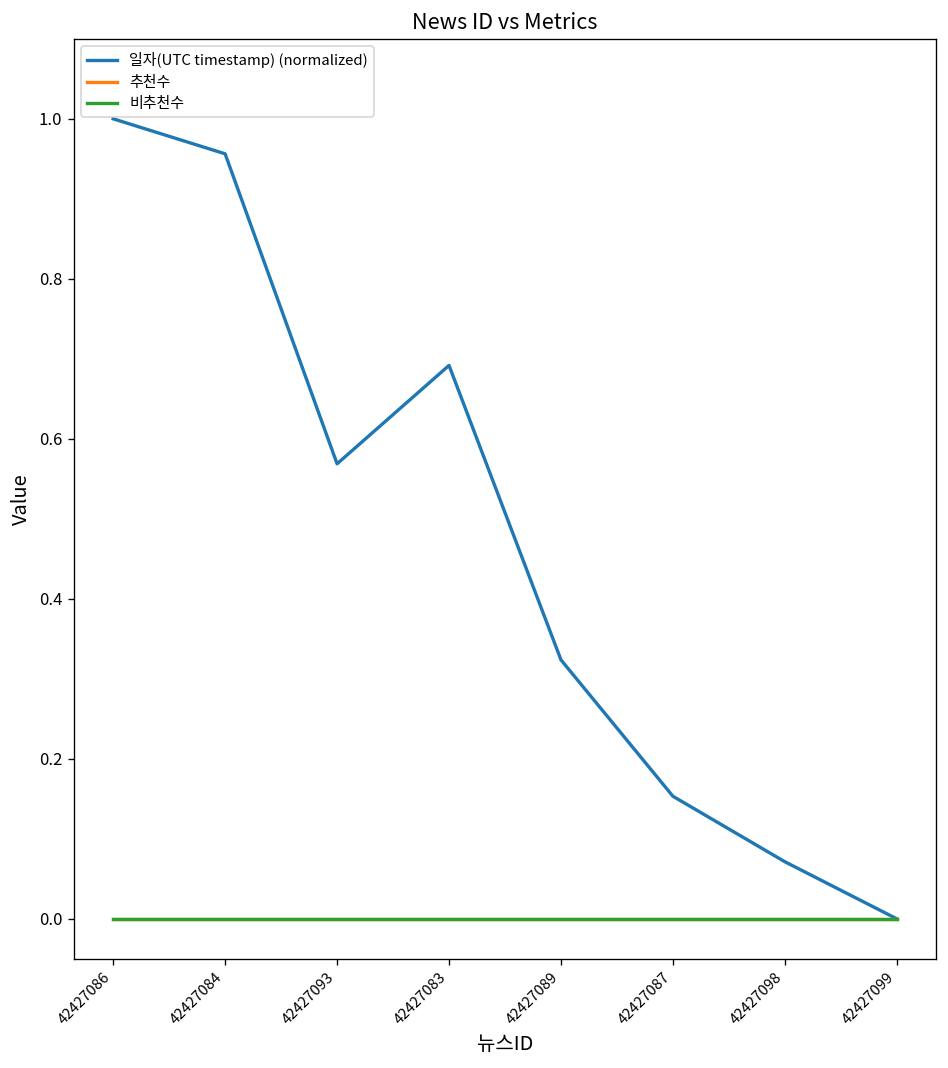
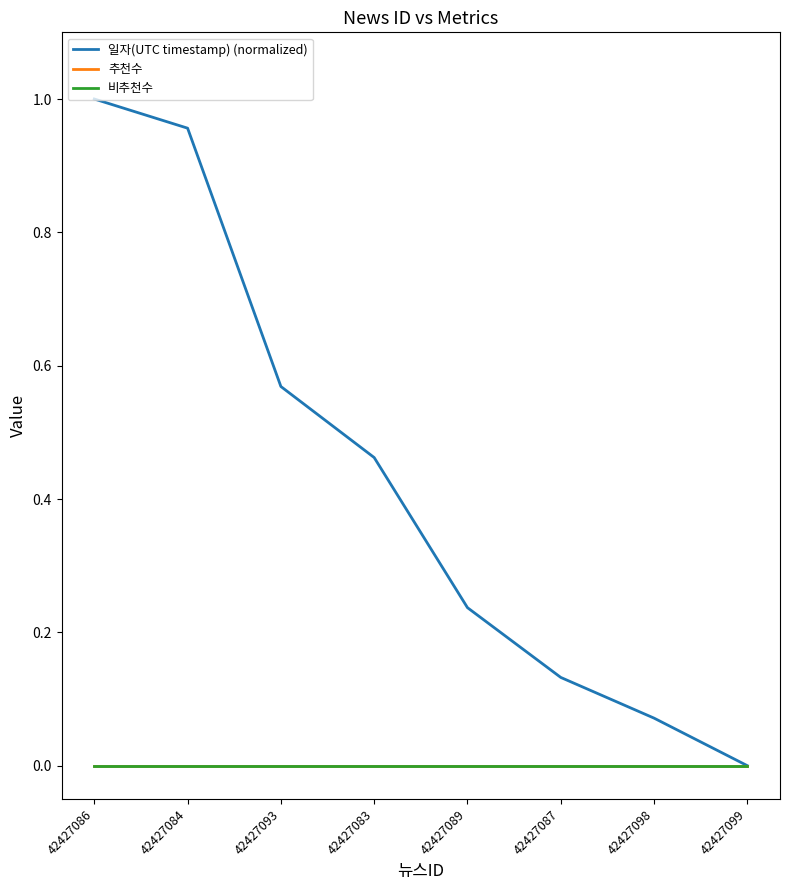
  {
    "일자(UTC timestamp) (normalized)": {
      "42427084": 0.96,
      "42427093": 0.57,
-     "42427083": 0.69,
-     "42427089": 0.32,
-     "42427087": 0.15,
+     "42427083": 0.46,
+     "42427089": 0.24,
+     "42427087": 0.13,
      "42427098": 0.07
    },
    "비추천수": {
      "42427086": 0.00,
      "42427084": 0.00,
      "42427093": 0.00,
      "42427083": 0.00,
      "42427089": 0.00,
      "42427087": 0.00,
      "42427098": 0.00
    }
  }
